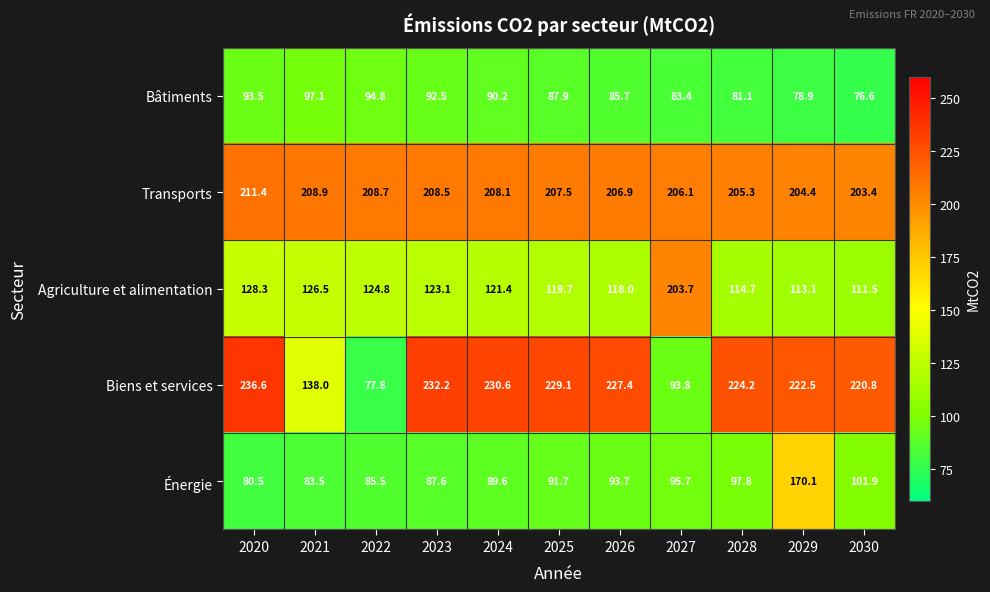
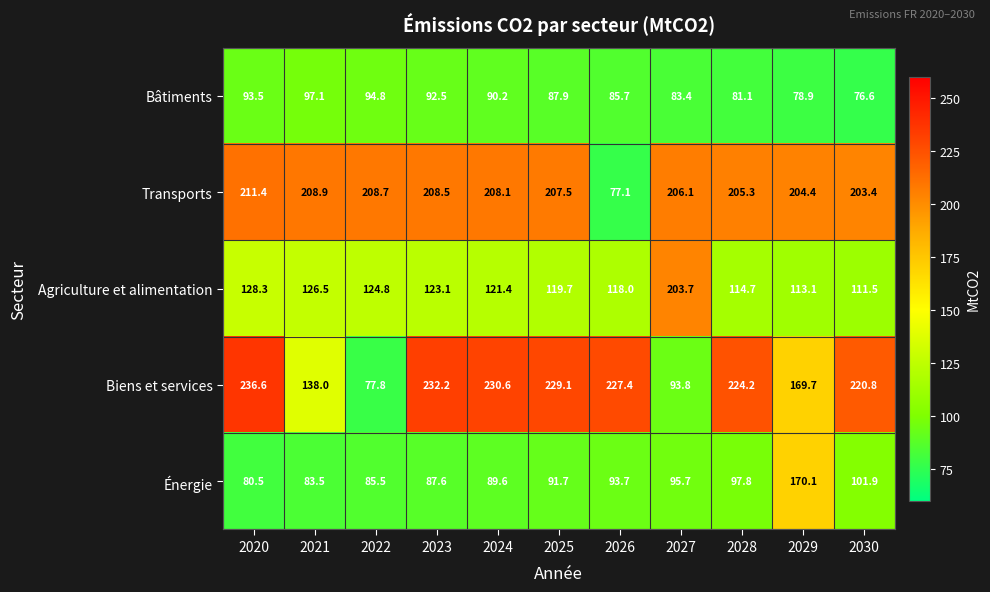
  {
    "Bâtiments": {
      "2020": 93.5,
      "2021": 97.1,
      "2022": 94.8,
      "2023": 92.5,
      "2024": 90.2,
      "2025": 87.9,
      "2026": 85.7,
      "2027": 83.4,
      "2028": 81.1,
      "2029": 78.9,
      "2030": 76.6
    },
    "Transports": {
      "2020": 211.4,
      "2021": 208.9,
      "2022": 208.7,
      "2023": 208.5,
      "2024": 208.1,
      "2025": 207.5,
-     "2026": 206.9,
+     "2026": 77.1,
      "2027": 206.1,
      "2028": 205.3,
      "2029": 204.4,
      "2030": 203.4
    },
    "Agriculture et alimentation": {
      "2020": 128.3,
      "2021": 126.5,
      "2022": 124.8,
      "2023": 123.1,
      "2024": 121.4,
      "2025": 119.7,
      "2026": 118.0,
      "2027": 203.7,
      "2028": 114.7,
      "2029": 113.1,
      "2030": 111.5
    },
    "Biens et services": {
      "2020": 236.6,
      "2021": 138.0,
      "2022": 77.8,
      "2023": 232.2,
      "2024": 230.6,
      "2025": 229.1,
      "2026": 227.4,
      "2027": 93.8,
      "2028": 224.2,
-     "2029": 222.5,
+     "2029": 169.7,
      "2030": 220.8
    },
    "Énergie": {
      "2020": 80.5,
      "2021": 83.5,
      "2022": 85.5,
      "2023": 87.6,
      "2024": 89.6,
      "2025": 91.7,
      "2026": 93.7,
      "2027": 95.7,
      "2028": 97.8,
      "2029": 170.1,
      "2030": 101.9
    }
  }
